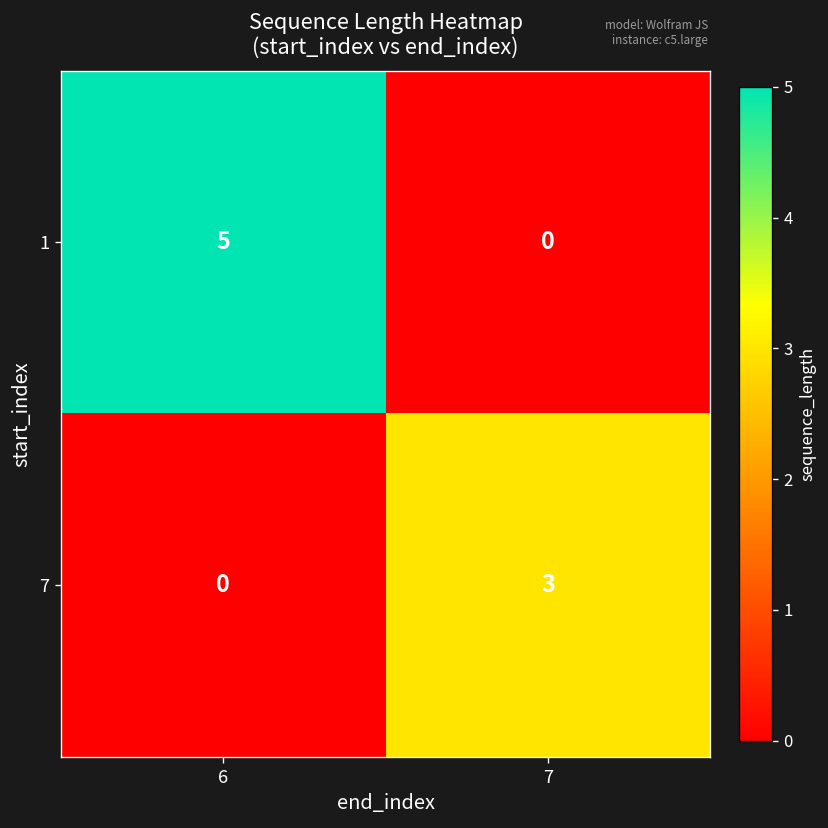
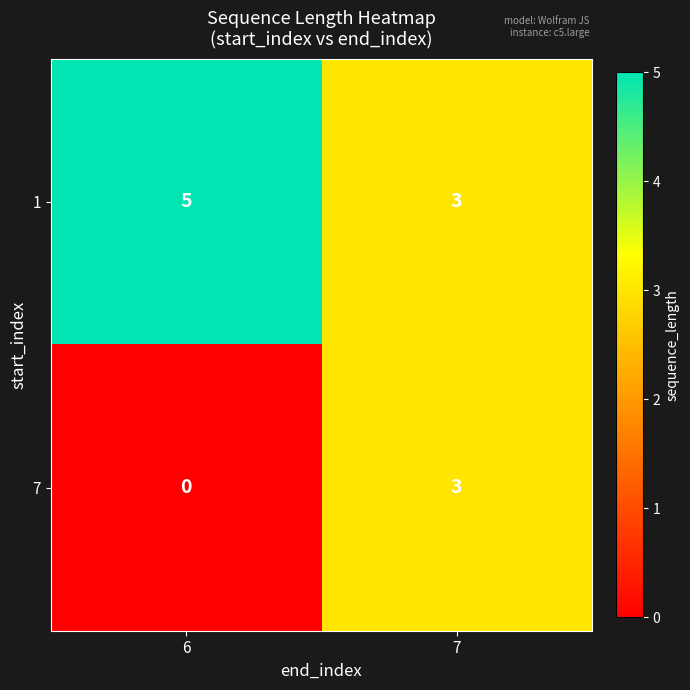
  {
    "1": {
      "6": 5,
-     "7": 0
+     "7": 3
    },
    "7": {
      "6": 0,
      "7": 3
    }
  }
